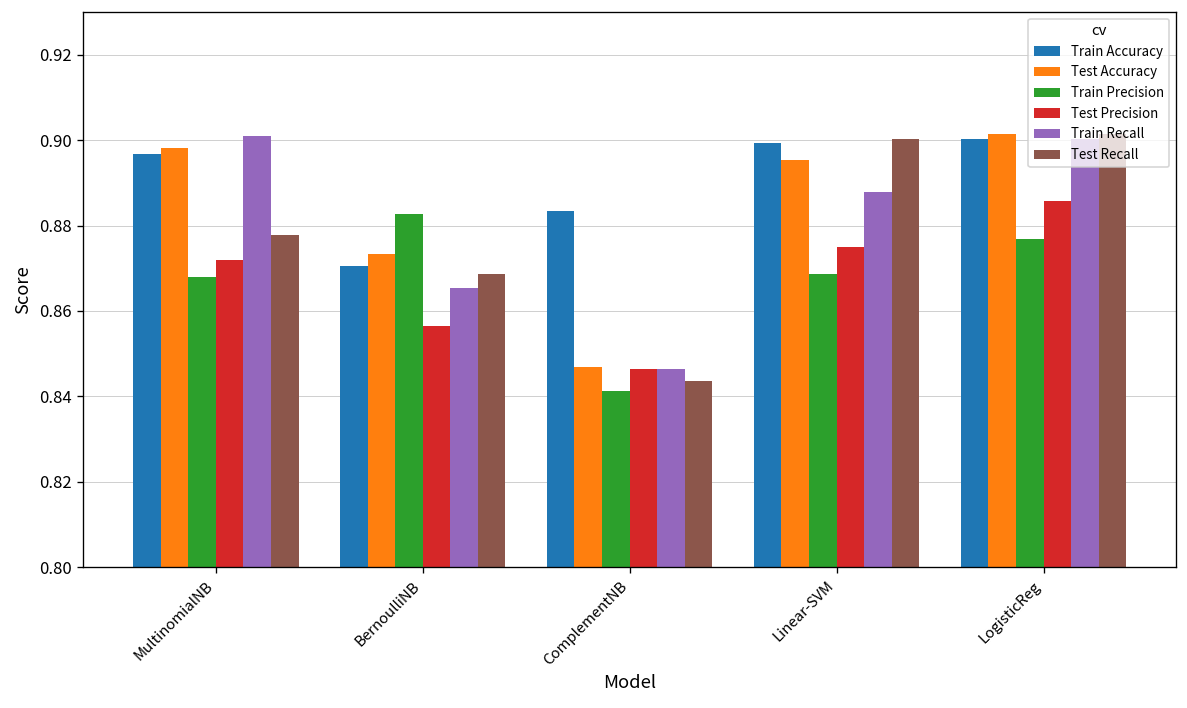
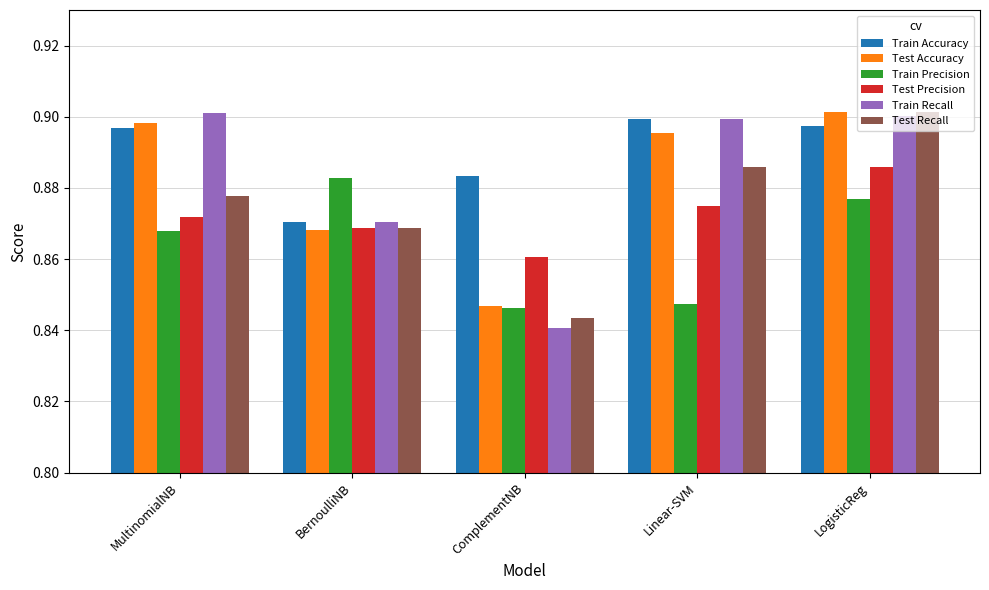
  {
    "Train Accuracy": {
      "MultinomialNB": 0.897,
      "BernoulliNB": 0.871,
      "ComplementNB": 0.883,
      "Linear-SVM": 0.899,
-     "LogisticReg": 0.900
+     "LogisticReg": 0.897
    },
    "Test Accuracy": {
      "MultinomialNB": 0.898,
-     "BernoulliNB": 0.873,
+     "BernoulliNB": 0.868,
      "ComplementNB": 0.847,
      "Linear-SVM": 0.895,
      "LogisticReg": 0.901
    },
    "Train Precision": {
      "MultinomialNB": 0.868,
      "BernoulliNB": 0.883,
-     "ComplementNB": 0.841,
-     "Linear-SVM": 0.869,
+     "ComplementNB": 0.846,
+     "Linear-SVM": 0.847,
      "LogisticReg": 0.877
    },
    "Test Precision": {
      "MultinomialNB": 0.872,
-     "BernoulliNB": 0.857,
-     "ComplementNB": 0.846,
+     "BernoulliNB": 0.869,
+     "ComplementNB": 0.861,
      "Linear-SVM": 0.875,
      "LogisticReg": 0.886
    },
    "Train Recall": {
      "MultinomialNB": 0.901,
-     "BernoulliNB": 0.865,
-     "ComplementNB": 0.846,
-     "Linear-SVM": 0.888
+     "BernoulliNB": 0.871,
+     "ComplementNB": 0.841,
+     "Linear-SVM": 0.899
    },
    "Test Recall": {
      "MultinomialNB": 0.878,
      "BernoulliNB": 0.869,
      "ComplementNB": 0.844,
-     "Linear-SVM": 0.900
+     "Linear-SVM": 0.886
    }
  }
